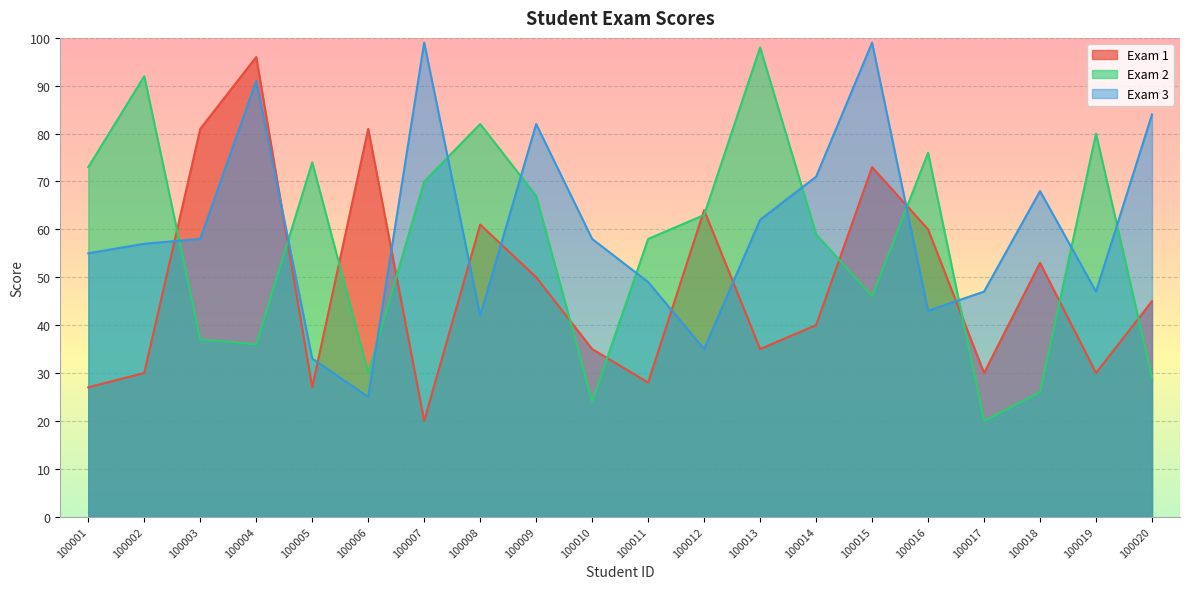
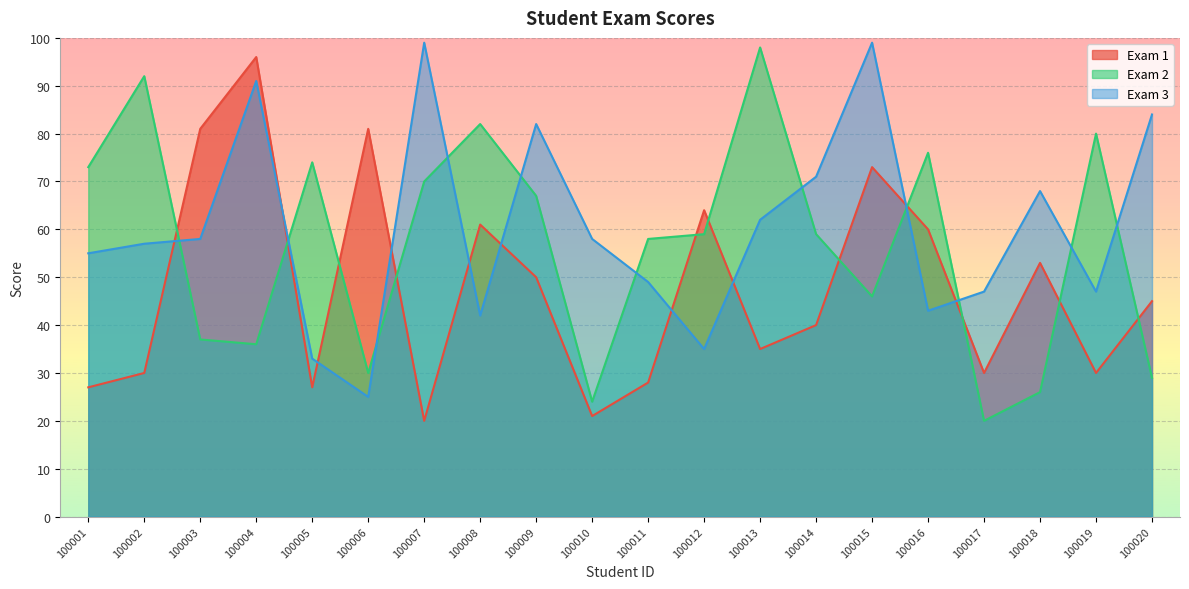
  {
    "Exam 1": {
      "100001": 27,
      "100002": 30,
      "100003": 81,
      "100004": 96,
      "100005": 27,
      "100006": 81,
      "100007": 20,
      "100008": 61,
      "100009": 50,
-     "100010": 35,
+     "100010": 21,
      "100011": 28,
      "100012": 64,
      "100013": 35,
      "100014": 40,
      "100015": 73,
      "100016": 60,
      "100017": 30,
      "100018": 53,
      "100019": 30,
      "100020": 45
    },
    "Exam 2": {
      "100001": 73,
      "100002": 92,
      "100003": 37,
      "100004": 36,
      "100005": 74,
      "100006": 30,
      "100007": 70,
      "100008": 82,
      "100009": 67,
      "100010": 24,
      "100011": 58,
-     "100012": 63,
+     "100012": 59,
      "100013": 98,
      "100014": 59,
      "100015": 46,
      "100016": 76,
      "100017": 20,
      "100018": 26,
      "100019": 80,
      "100020": 29
    },
    "Exam 3": {
      "100001": 55,
      "100002": 57,
      "100003": 58,
      "100004": 91,
      "100005": 33,
      "100006": 25,
      "100007": 99,
      "100008": 42,
      "100009": 82,
      "100010": 58,
      "100011": 49,
      "100012": 35,
      "100013": 62,
      "100014": 71,
      "100015": 99,
      "100016": 43,
      "100017": 47,
      "100018": 68,
      "100019": 47,
      "100020": 84
    }
  }
